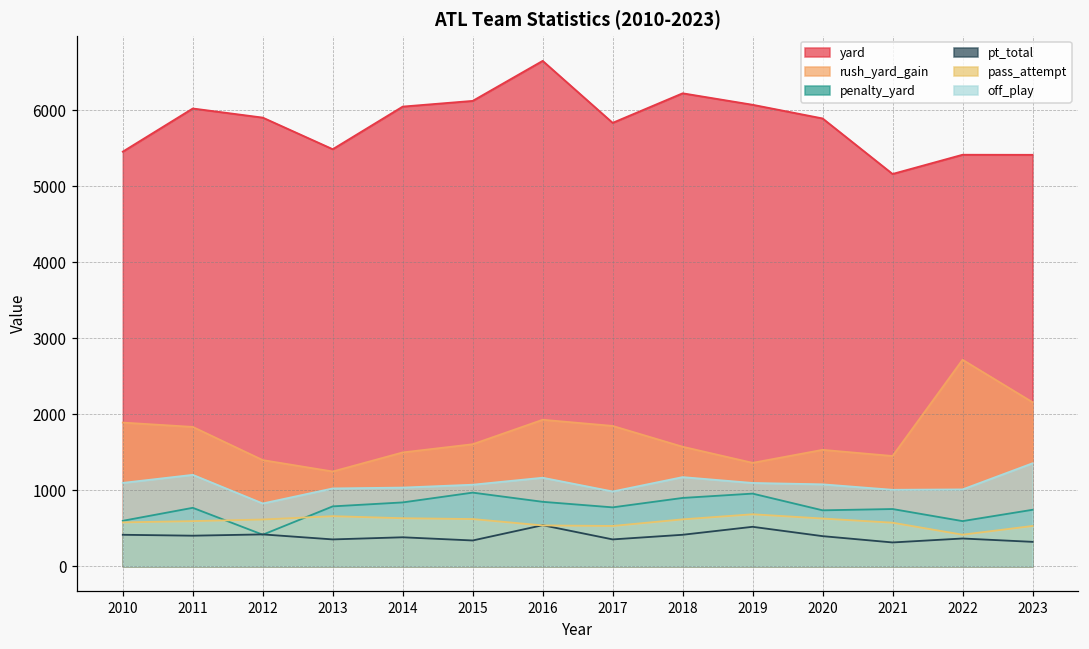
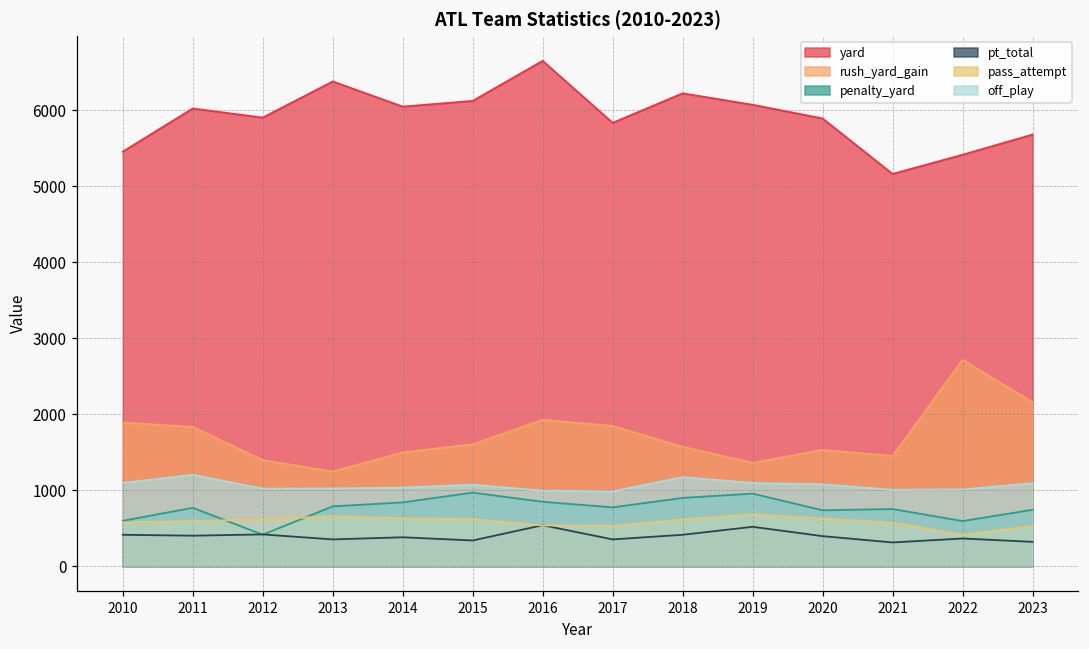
  {
    "yard": {
      "2010": 5500,
      "2011": 6000,
      "2012": 5900,
-     "2013": 5500,
+     "2013": 6400,
      "2014": 6100,
      "2015": 6100,
      "2016": 6700,
      "2017": 5800,
      "2018": 6200,
      "2019": 6100,
      "2020": 5900,
      "2021": 5200,
      "2022": 5400,
-     "2023": 5400
+     "2023": 5700
    },
    "penalty_yard": {
      "2011": 800,
      "2013": 800,
      "2014": 800,
      "2015": 1000,
      "2016": 800,
      "2017": 800,
      "2018": 900,
      "2019": 1000,
      "2020": 700,
      "2021": 800,
      "2022": 600,
      "2023": 700
    },
    "pt_total": {
      "2010": 400,
      "2011": 400,
      "2013": 400,
      "2014": 400,
      "2015": 300,
      "2017": 400,
      "2018": 400,
      "2019": 500,
      "2020": 400,
      "2021": 300,
      "2022": 400,
      "2023": 300
    },
    "off_play": {
      "2010": 1100,
      "2011": 1200,
-     "2012": 800,
+     "2012": 1000,
      "2013": 1000,
      "2014": 1000,
      "2015": 1100,
-     "2016": 1200,
+     "2016": 1000,
      "2017": 1000,
      "2018": 1200,
      "2019": 1100,
      "2020": 1100,
      "2021": 1000,
      "2022": 1000,
-     "2023": 1400
+     "2023": 1100
    }
  }
